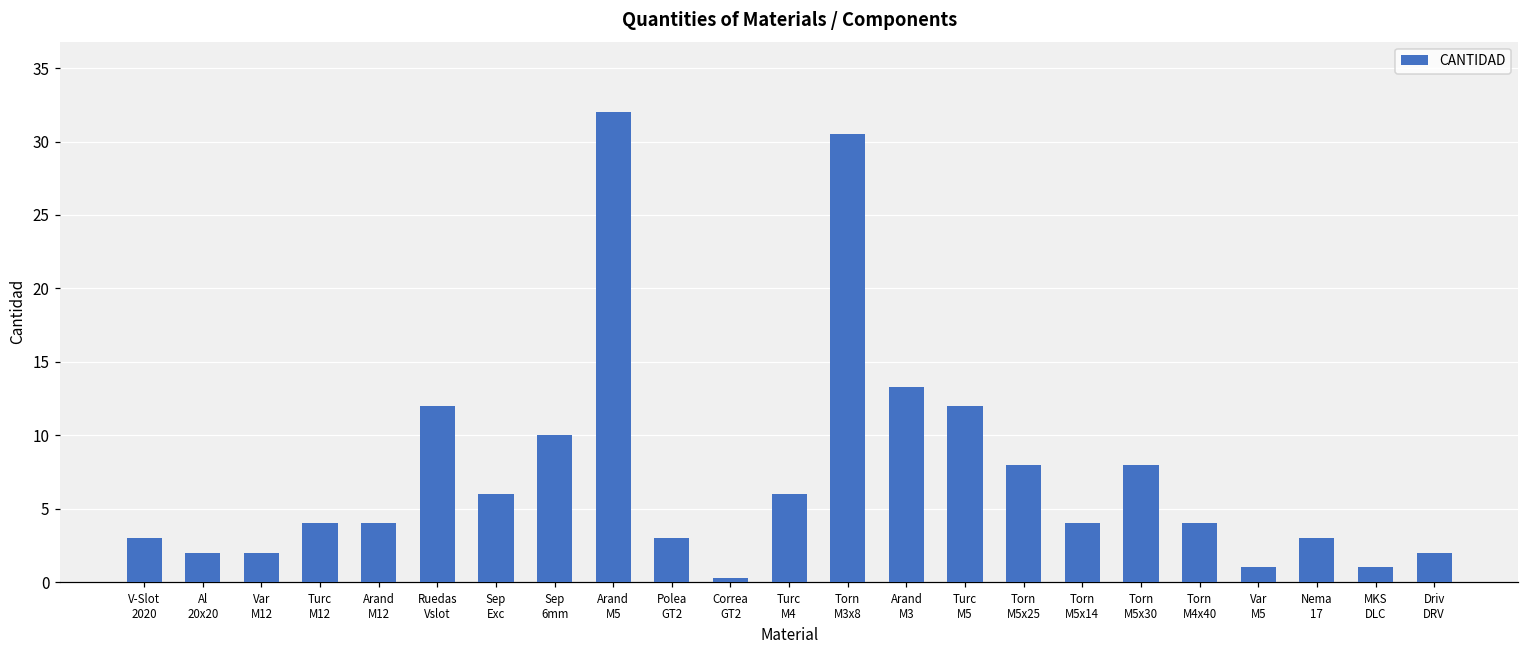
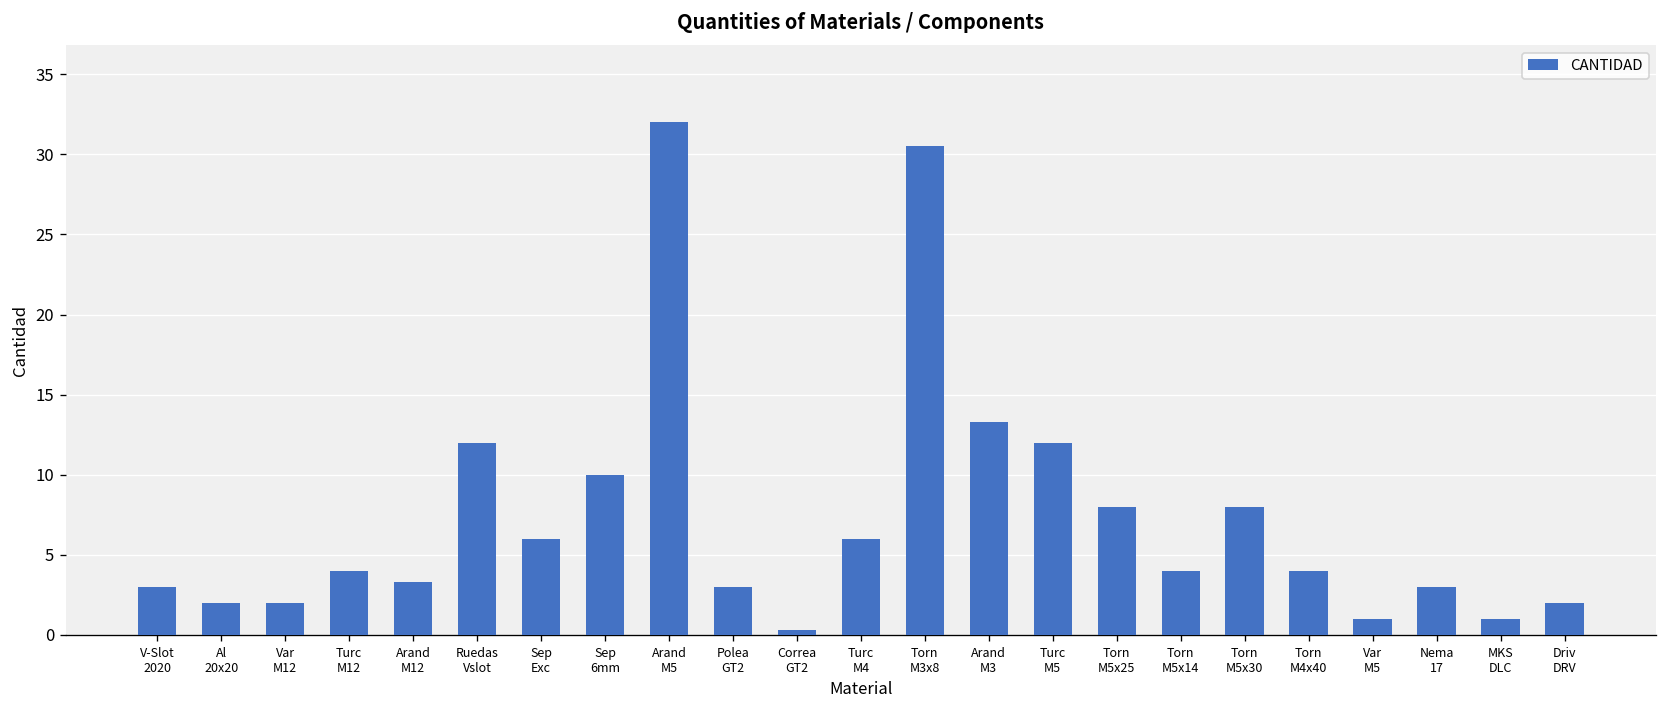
  {
    "V-Slot 2020": 3.0,
    "Al 20x20": 2.0,
    "Var M12": 2.0,
    "Turc M12": 4.0,
-   "Arand M12": 4.0,
+   "Arand M12": 3.3,
    "Ruedas Vslot": 12.0,
    "Sep Exc": 6.0,
    "Sep 6mm": 10.0,
    "Arand M5": 32.0,
    "Polea GT2": 3.0,
    "Correa GT2": 0.3,
    "Turc M4": 6.0,
    "Torn M3x8": 30.5,
    "Arand M3": 13.3,
    "Turc M5": 12.0,
    "Torn M5x25": 8.0,
    "Torn M5x14": 4.0,
    "Torn M5x30": 8.0,
    "Torn M4x40": 4.0,
    "Var M5": 1.0,
    "Nema 17": 3.0,
    "MKS DLC": 1.0,
    "Driv DRV": 2.0
  }
